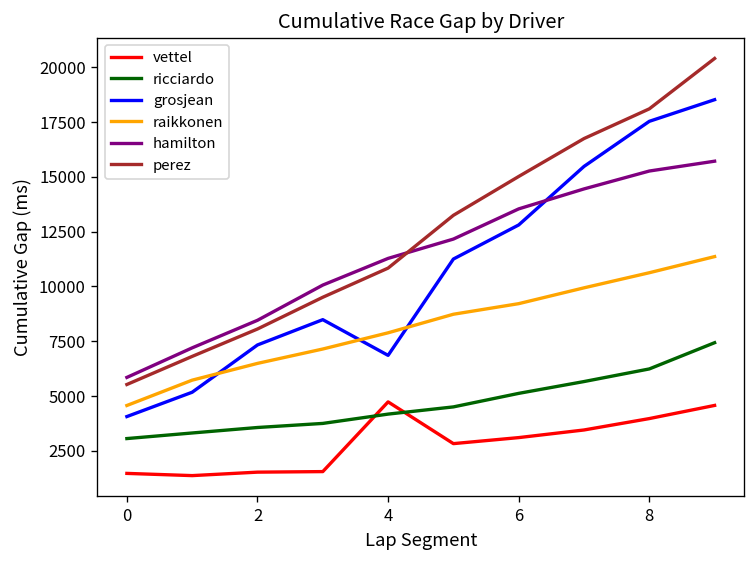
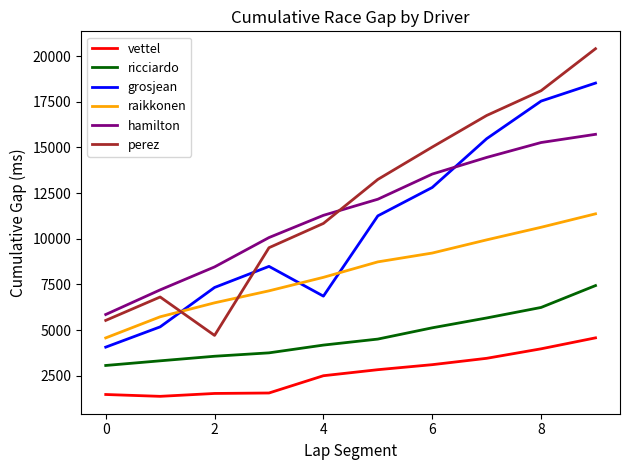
  {
    "vettel": {
      "0": 1500,
      "2": 1500,
-     "4": 4700,
+     "4": 2500,
      "6": 3100,
      "8": 4000
    },
    "ricciardo": {
      "0": 3100,
      "2": 3600,
      "4": 4200,
      "6": 5100,
      "8": 6200
    },
    "grosjean": {
      "0": 4100,
      "2": 7300,
      "4": 6900,
      "6": 12800,
      "8": 17500
    },
    "raikkonen": {
      "0": 4600,
      "2": 6500,
      "4": 7900,
      "6": 9200,
      "8": 10600
    },
    "hamilton": {
      "0": 5800,
      "2": 8500,
      "4": 11300,
      "6": 13500,
      "8": 15300
    },
    "perez": {
      "0": 5500,
-     "2": 8100,
+     "2": 4700,
      "4": 10800,
      "6": 15000,
      "8": 18100
    }
  }
